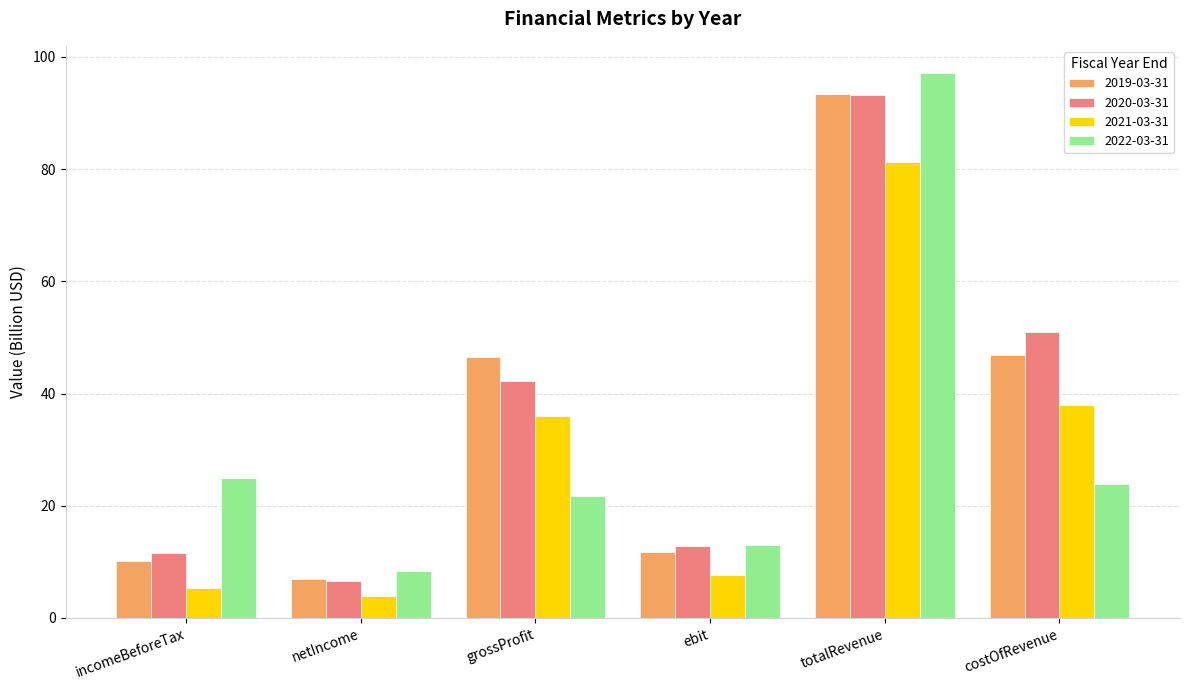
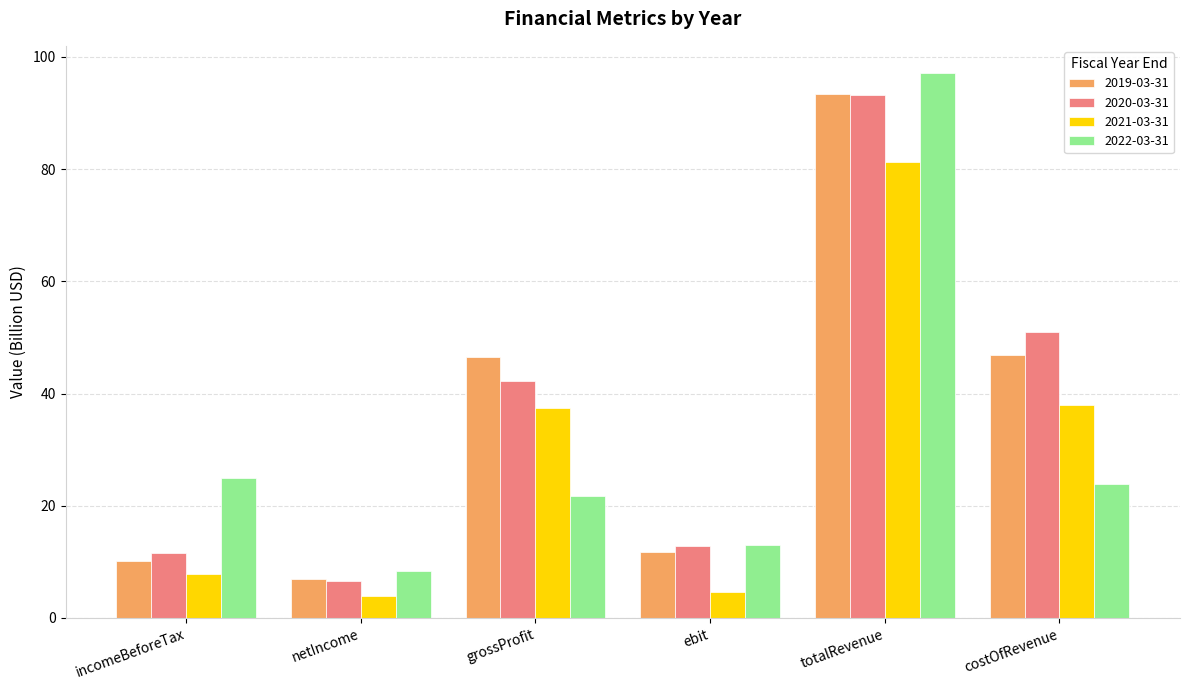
  {
    "2021-03-31": {
-     "incomeBeforeTax": 5,
+     "incomeBeforeTax": 8,
      "netIncome": 4,
-     "grossProfit": 36,
-     "ebit": 8,
+     "grossProfit": 37,
+     "ebit": 5,
      "totalRevenue": 81,
      "costOfRevenue": 38
    },
    "2022-03-31": {
      "incomeBeforeTax": 25,
      "netIncome": 8,
      "grossProfit": 22,
      "ebit": 13,
      "totalRevenue": 97,
      "costOfRevenue": 24
    }
  }
